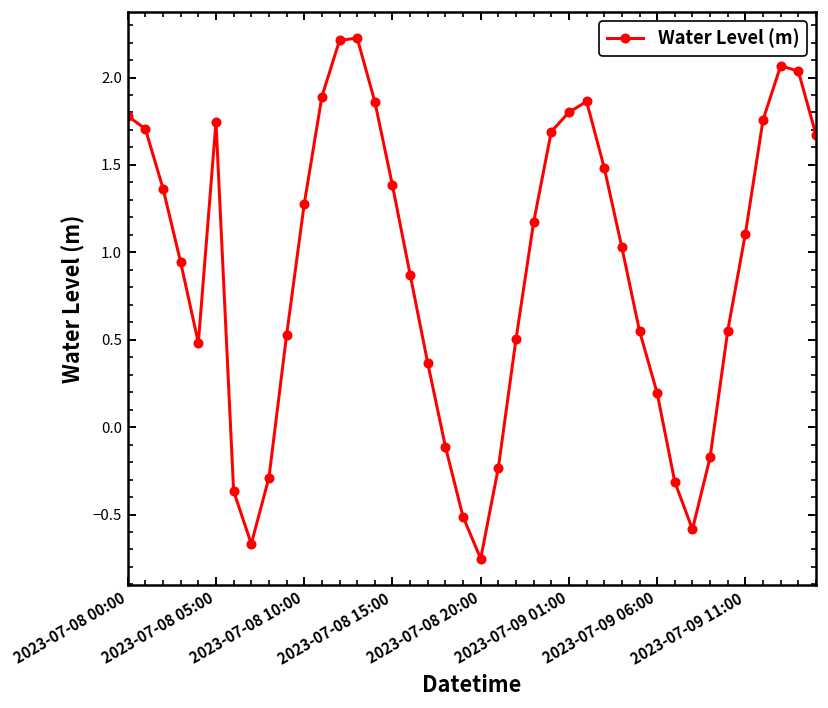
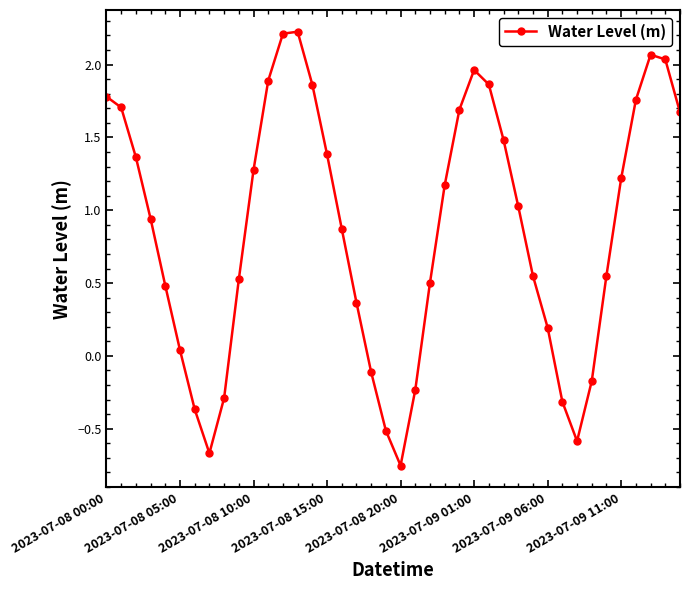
  {
    "2023-07-08 00:00": 1.78,
-   "2023-07-08 05:00": 1.75,
+   "2023-07-08 05:00": 0.04,
    "2023-07-08 10:00": 1.28,
    "2023-07-08 15:00": 1.38,
    "2023-07-08 20:00": -0.75,
-   "2023-07-09 01:00": 1.80,
+   "2023-07-09 01:00": 1.96,
    "2023-07-09 06:00": 0.19,
-   "2023-07-09 11:00": 1.11
+   "2023-07-09 11:00": 1.22
  }
